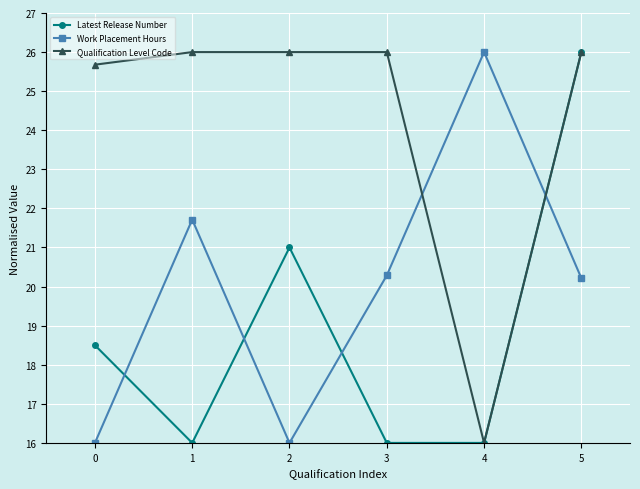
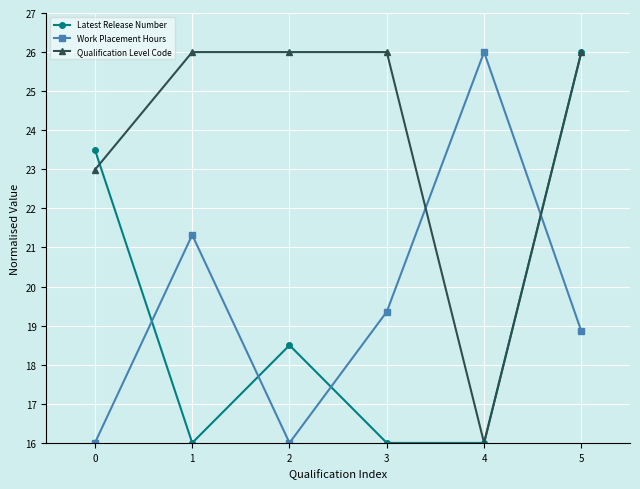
  {
    "Latest Release Number": {
-     "0": 18.5,
+     "0": 23.5,
      "1": 16.0,
-     "2": 21.0,
+     "2": 18.5,
      "3": 16.0
    },
    "Work Placement Hours": {
      "0": 16.0,
-     "1": 21.7,
+     "1": 21.3,
      "2": 16.0,
-     "3": 20.3,
+     "3": 19.4,
      "4": 26.0,
-     "5": 20.2
+     "5": 18.9
    },
    "Qualification Level Code": {
-     "0": 25.7,
+     "0": 23.0,
      "1": 26.0,
      "2": 26.0,
      "3": 26.0
    }
  }
